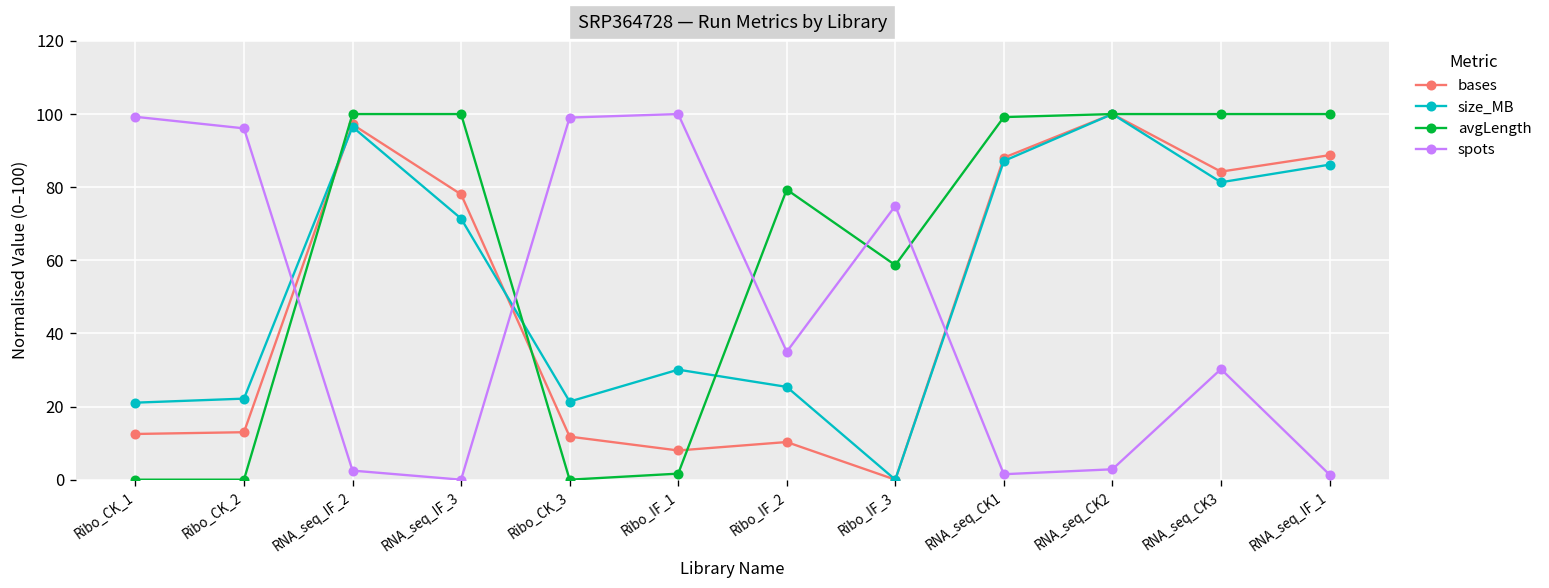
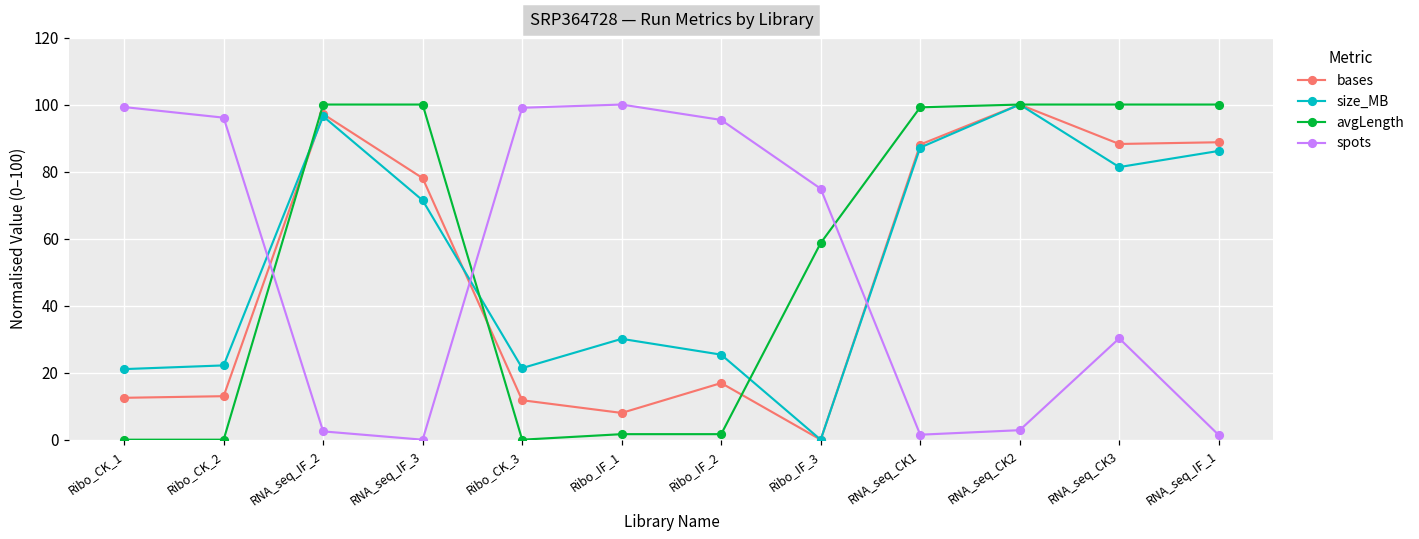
  {
    "bases": {
      "Ribo_CK_1": 13,
      "Ribo_CK_2": 13,
      "RNA_seq_IF_3": 78,
      "Ribo_CK_3": 12,
      "Ribo_IF_1": 8,
-     "Ribo_IF_2": 10,
+     "Ribo_IF_2": 17,
      "RNA_seq_CK1": 88,
-     "RNA_seq_CK3": 84,
+     "RNA_seq_CK3": 88,
      "RNA_seq_IF_1": 89
    },
    "size_MB": {
      "Ribo_CK_1": 21,
      "Ribo_CK_2": 22,
      "RNA_seq_IF_3": 71,
      "Ribo_CK_3": 21,
      "Ribo_IF_1": 30,
      "Ribo_IF_2": 25,
      "RNA_seq_CK1": 87,
      "RNA_seq_CK3": 81,
      "RNA_seq_IF_1": 86
    },
    "avgLength": {
      "Ribo_CK_1": 0,
      "Ribo_CK_2": 0,
      "RNA_seq_IF_2": 100,
      "RNA_seq_IF_3": 100,
      "Ribo_CK_3": 0,
      "Ribo_IF_1": 2,
-     "Ribo_IF_2": 79,
+     "Ribo_IF_2": 2,
      "Ribo_IF_3": 59,
      "RNA_seq_CK1": 99,
      "RNA_seq_CK3": 100,
      "RNA_seq_IF_1": 100
    },
    "spots": {
      "Ribo_CK_1": 99,
      "Ribo_CK_2": 96,
      "RNA_seq_IF_2": 2,
      "RNA_seq_IF_3": 0,
      "Ribo_CK_3": 99,
      "Ribo_IF_1": 100,
-     "Ribo_IF_2": 35,
+     "Ribo_IF_2": 95,
      "Ribo_IF_3": 75,
      "RNA_seq_CK1": 1,
      "RNA_seq_CK2": 3,
      "RNA_seq_CK3": 30,
      "RNA_seq_IF_1": 1
    }
  }
